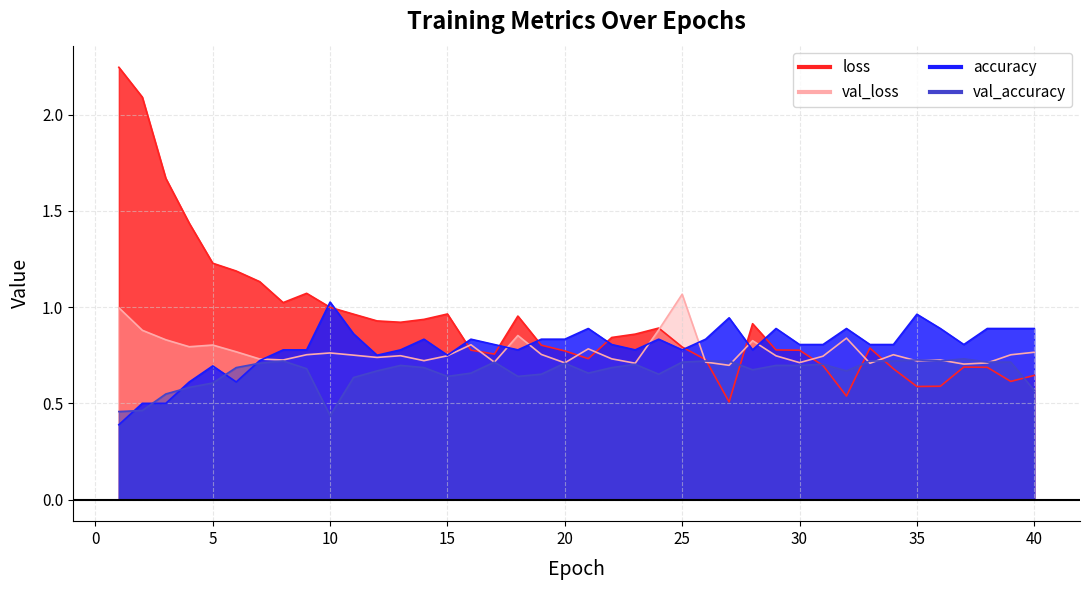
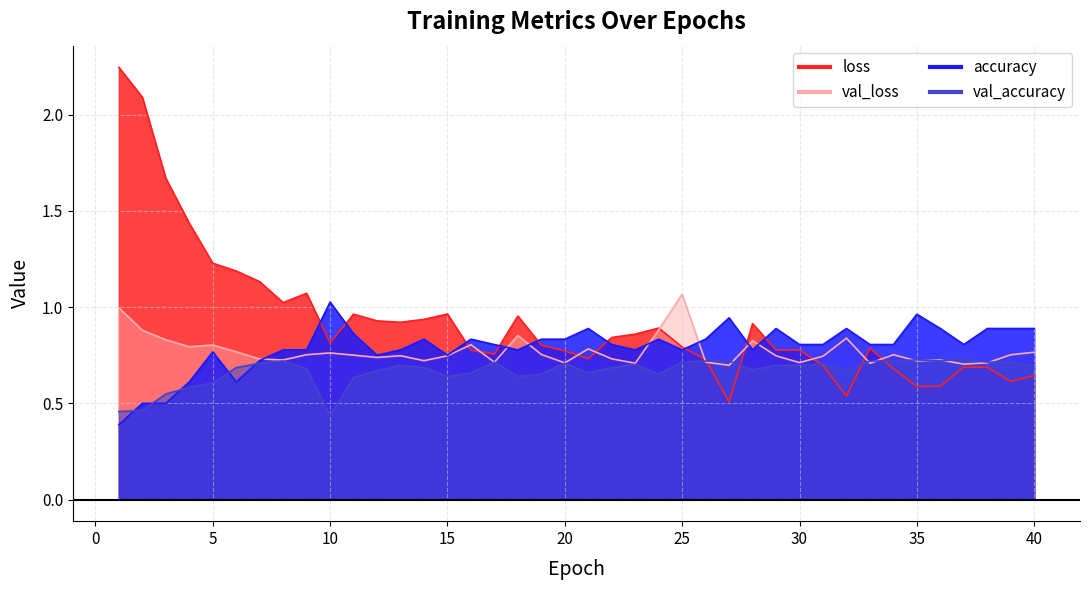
  {
    "loss": {
      "5": 1.23,
-     "10": 1.00,
+     "10": 0.81,
      "15": 0.96,
      "20": 0.77,
      "25": 0.79,
      "30": 0.78,
      "35": 0.59,
      "40": 0.65
    },
    "val_loss": {
      "5": 0.80,
      "10": 0.76,
      "25": 1.07,
      "30": 0.71,
      "40": 0.77
    },
    "accuracy": {
-     "5": 0.69,
+     "5": 0.77,
      "10": 1.03,
      "20": 0.83,
      "25": 0.78,
      "30": 0.81,
      "35": 0.96,
      "40": 0.89
    },
    "val_accuracy": {
      "5": 0.61,
      "10": 0.44,
      "15": 0.64,
      "25": 0.71,
      "30": 0.70,
-     "40": 0.57
+     "40": 0.69
    }
  }
